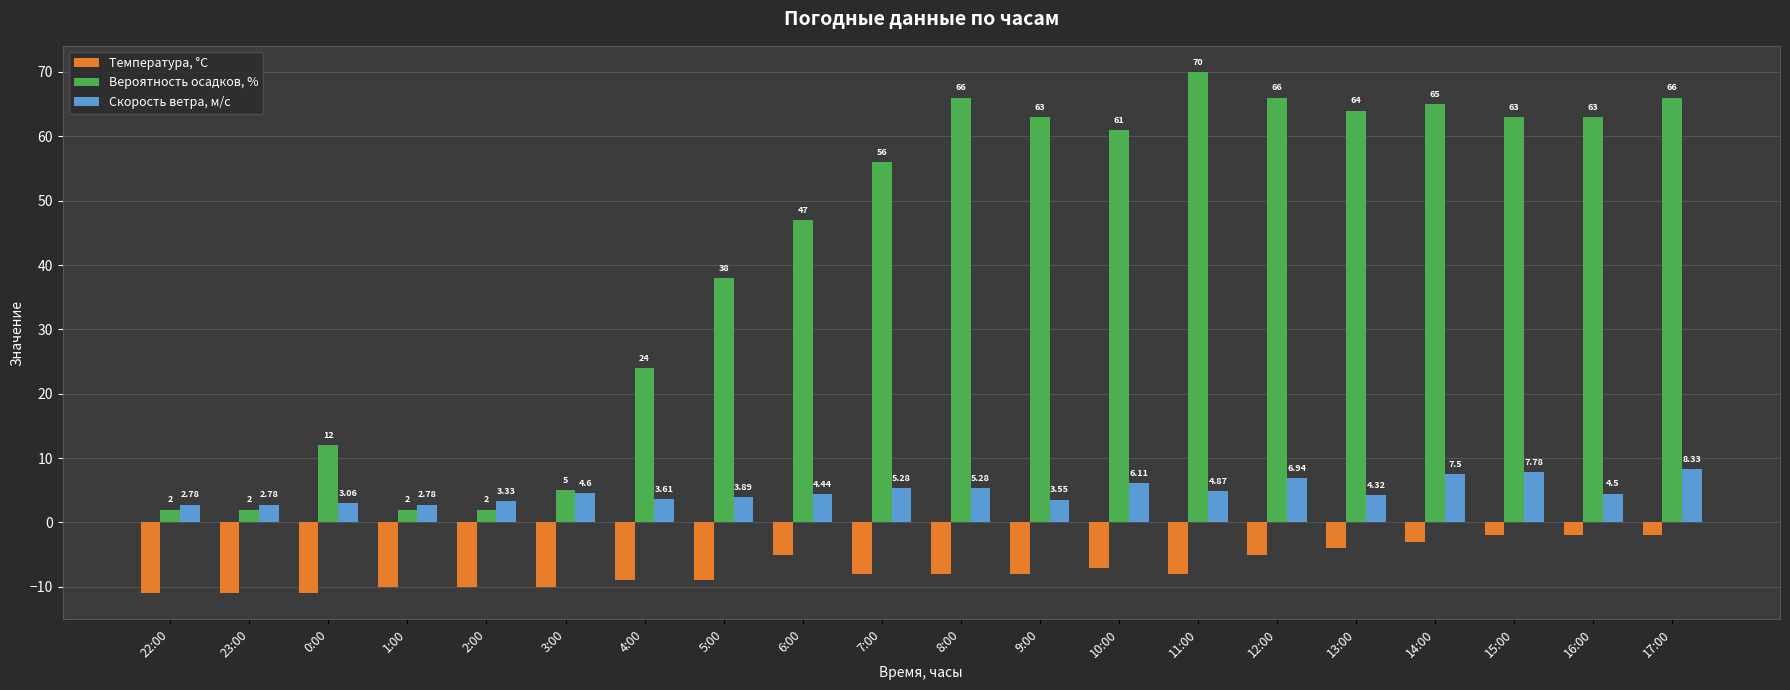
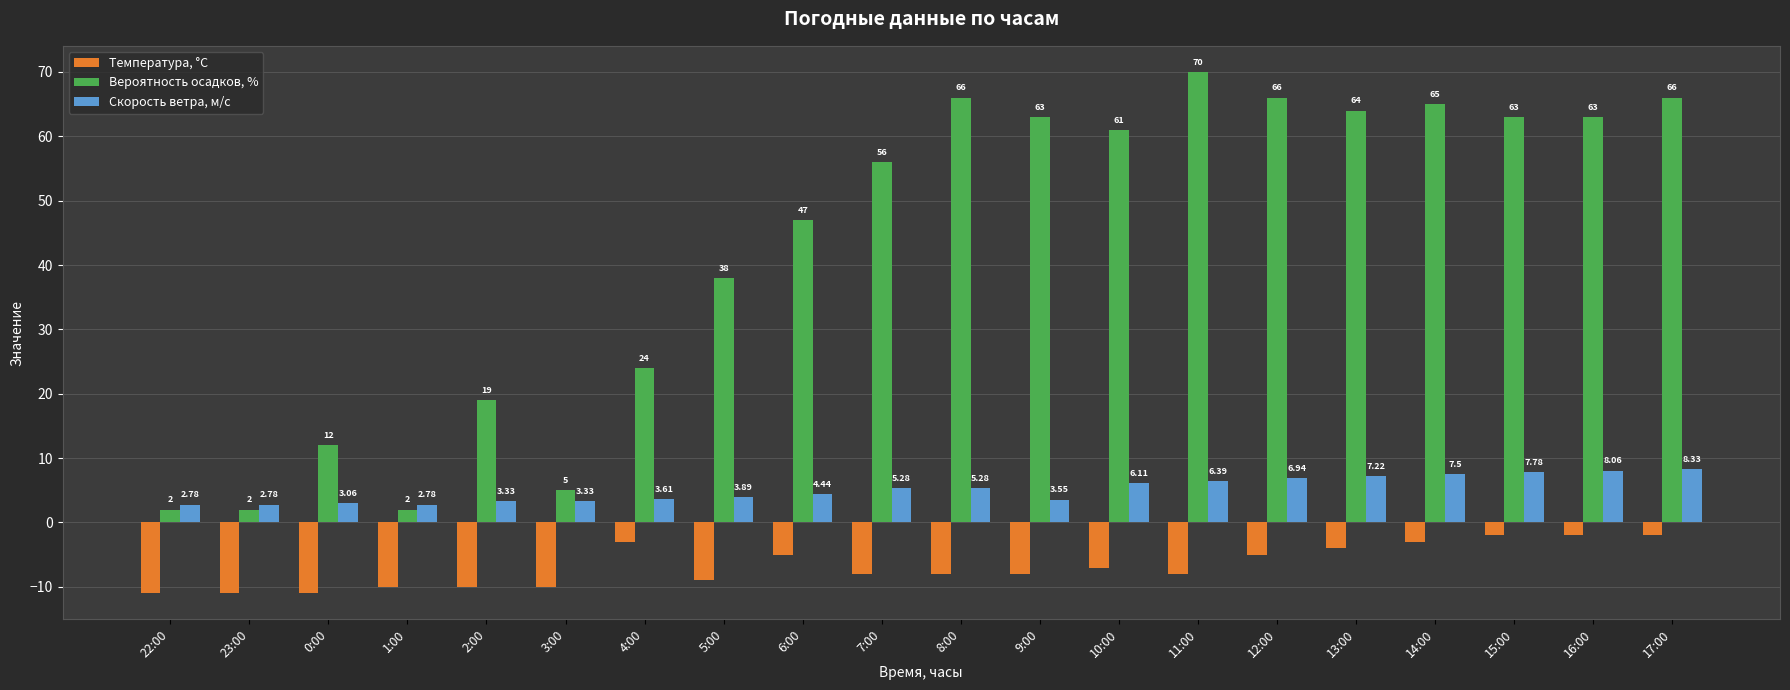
  {
    "Температура, °C": {
      "22:00": -11,
      "23:00": -11,
      "0:00": -11,
      "1:00": -10,
      "2:00": -10,
      "3:00": -10,
-     "4:00": -9,
+     "4:00": -3,
      "5:00": -9,
      "6:00": -5,
      "7:00": -8,
      "8:00": -8,
      "9:00": -8,
      "10:00": -7,
      "11:00": -8,
      "12:00": -5,
      "13:00": -4,
      "14:00": -3,
      "15:00": -2,
      "16:00": -2,
      "17:00": -2
    },
    "Вероятность осадков, %": {
      "22:00": 2,
      "23:00": 2,
      "0:00": 12,
      "1:00": 2,
-     "2:00": 2,
+     "2:00": 19,
      "3:00": 5,
      "4:00": 24,
      "5:00": 38,
      "6:00": 47,
      "7:00": 56,
      "8:00": 66,
      "9:00": 63,
      "10:00": 61,
      "11:00": 70,
      "12:00": 66,
      "13:00": 64,
      "14:00": 65,
      "15:00": 63,
      "16:00": 63,
      "17:00": 66
    },
    "Скорость ветра, м/c": {
      "22:00": 2.78,
      "23:00": 2.78,
      "0:00": 3.06,
      "1:00": 2.78,
      "2:00": 3.33,
-     "3:00": 4.6,
+     "3:00": 3.33,
      "4:00": 3.61,
      "5:00": 3.89,
      "6:00": 4.44,
      "7:00": 5.28,
      "8:00": 5.28,
      "9:00": 3.55,
      "10:00": 6.11,
-     "11:00": 4.87,
+     "11:00": 6.39,
      "12:00": 6.94,
-     "13:00": 4.32,
+     "13:00": 7.22,
      "14:00": 7.5,
      "15:00": 7.78,
-     "16:00": 4.5,
+     "16:00": 8.06,
      "17:00": 8.33
    }
  }
